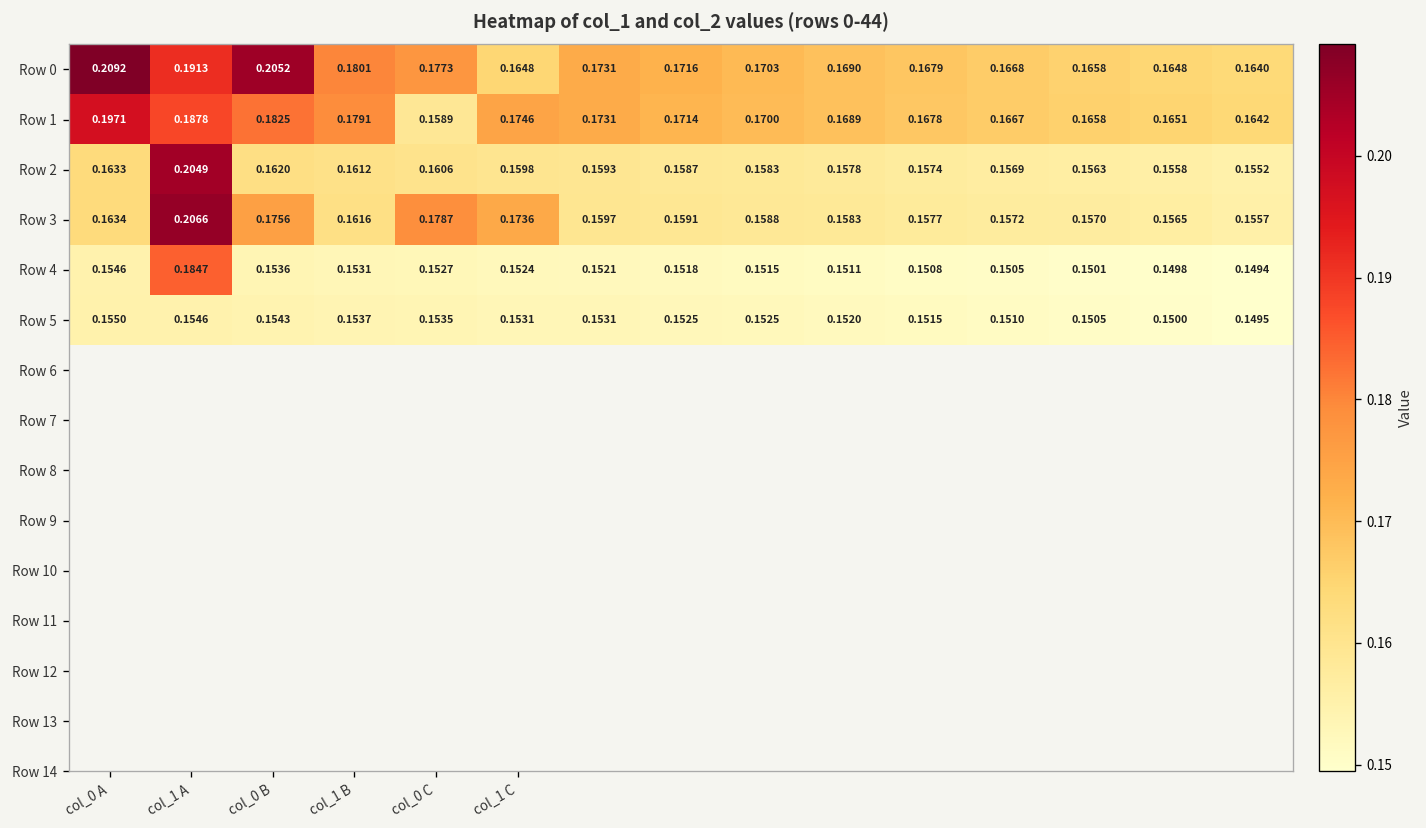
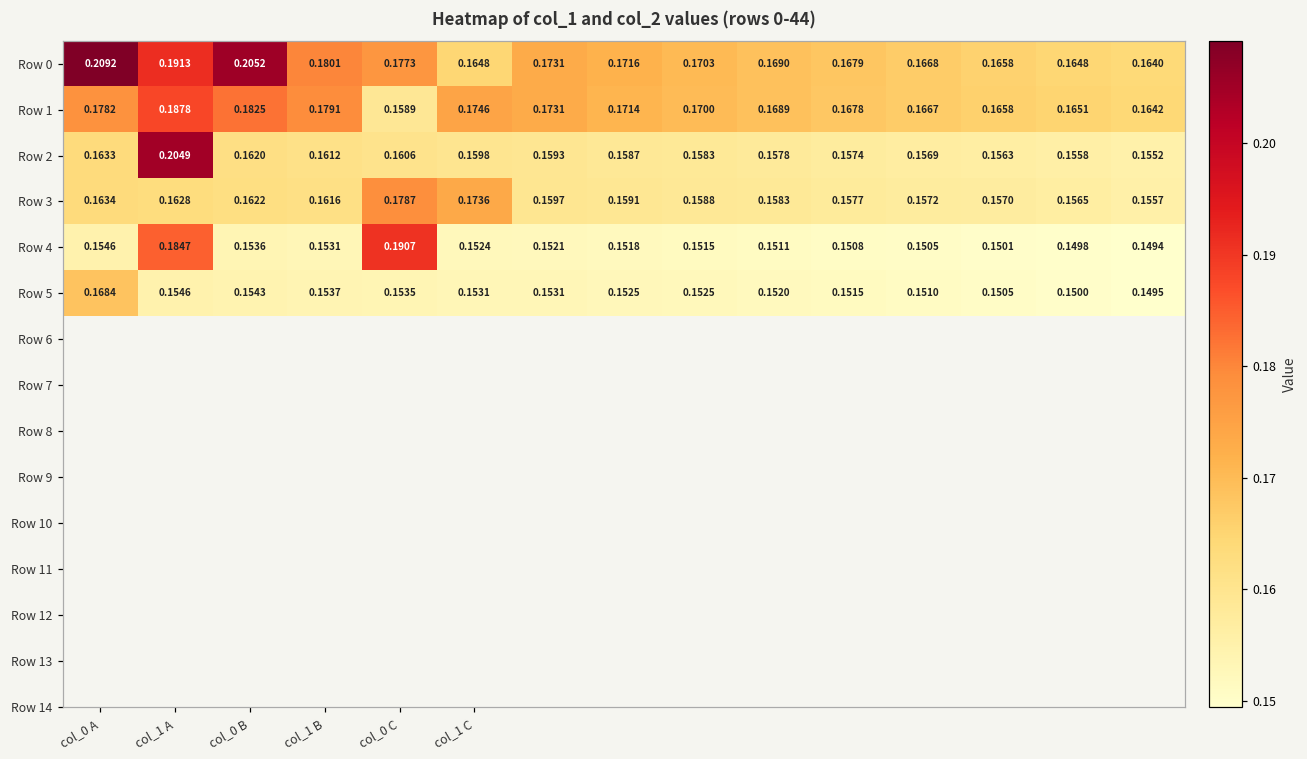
  {
    "Row 0": {
      "col_0 A": 0.2092,
      "col_1 A": 0.1913,
      "col_0 B": 0.2052,
      "col_1 B": 0.1801,
      "col_0 C": 0.1773,
      "col_1 C": 0.1648
    },
    "Row 1": {
-     "col_0 A": 0.1971,
+     "col_0 A": 0.1782,
      "col_1 A": 0.1878,
      "col_0 B": 0.1825,
      "col_1 B": 0.1791,
      "col_0 C": 0.1589,
      "col_1 C": 0.1746
    },
    "Row 2": {
      "col_0 A": 0.1633,
      "col_1 A": 0.2049,
      "col_0 B": 0.1620,
      "col_1 B": 0.1612,
      "col_0 C": 0.1606,
      "col_1 C": 0.1598
    },
    "Row 3": {
      "col_0 A": 0.1634,
-     "col_1 A": 0.2066,
-     "col_0 B": 0.1756,
+     "col_1 A": 0.1628,
+     "col_0 B": 0.1622,
      "col_1 B": 0.1616,
      "col_0 C": 0.1787,
      "col_1 C": 0.1736
    },
    "Row 4": {
      "col_0 A": 0.1546,
      "col_1 A": 0.1847,
      "col_0 B": 0.1536,
      "col_1 B": 0.1531,
-     "col_0 C": 0.1527,
+     "col_0 C": 0.1907,
      "col_1 C": 0.1524
    },
    "Row 5": {
-     "col_0 A": 0.1550,
+     "col_0 A": 0.1684,
      "col_1 A": 0.1546,
      "col_0 B": 0.1543,
      "col_1 B": 0.1537,
      "col_0 C": 0.1535,
      "col_1 C": 0.1531
    }
  }
